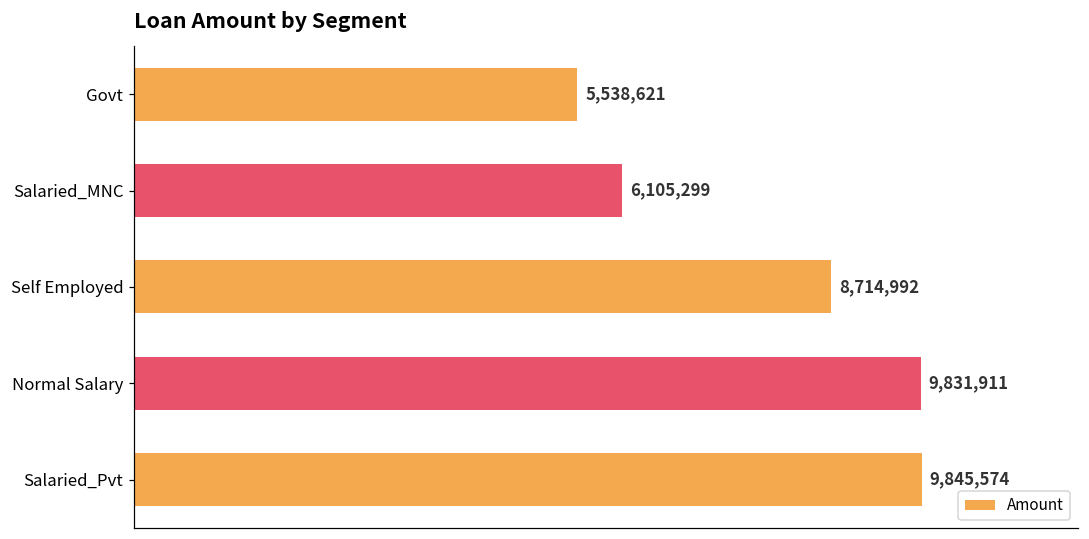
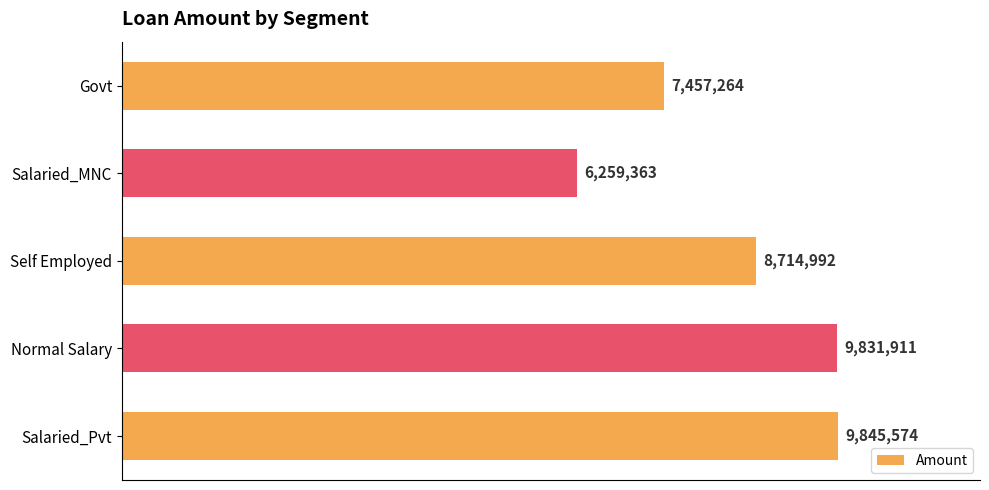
  {
-   "Govt": "5,538,621",
-   "Salaried_MNC": "6,105,299",
+   "Govt": "7,457,264",
+   "Salaried_MNC": "6,259,363",
    "Self Employed": "8,714,992",
    "Normal Salary": "9,831,911",
    "Salaried_Pvt": "9,845,574"
  }
